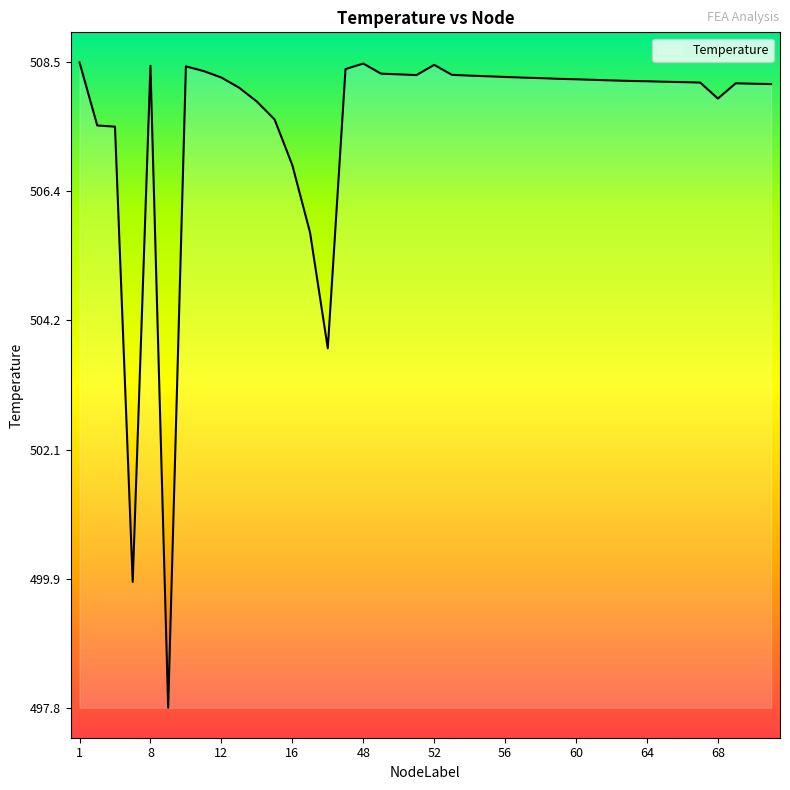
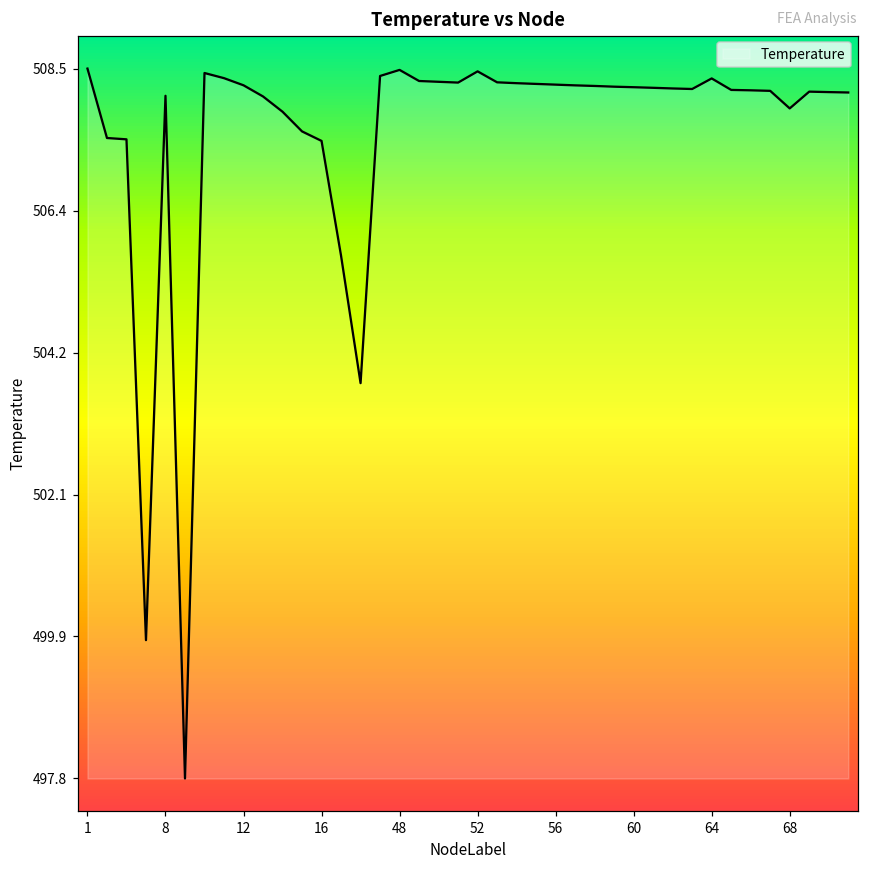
  {
-   "8": 508.5,
+   "8": 508.1,
    "12": 508.3,
-   "16": 506.8,
+   "16": 507.4,
    "48": 508.5,
    "52": 508.5,
    "56": 508.3,
    "60": 508.2,
-   "64": 508.2,
+   "64": 508.4,
    "68": 507.9
  }
